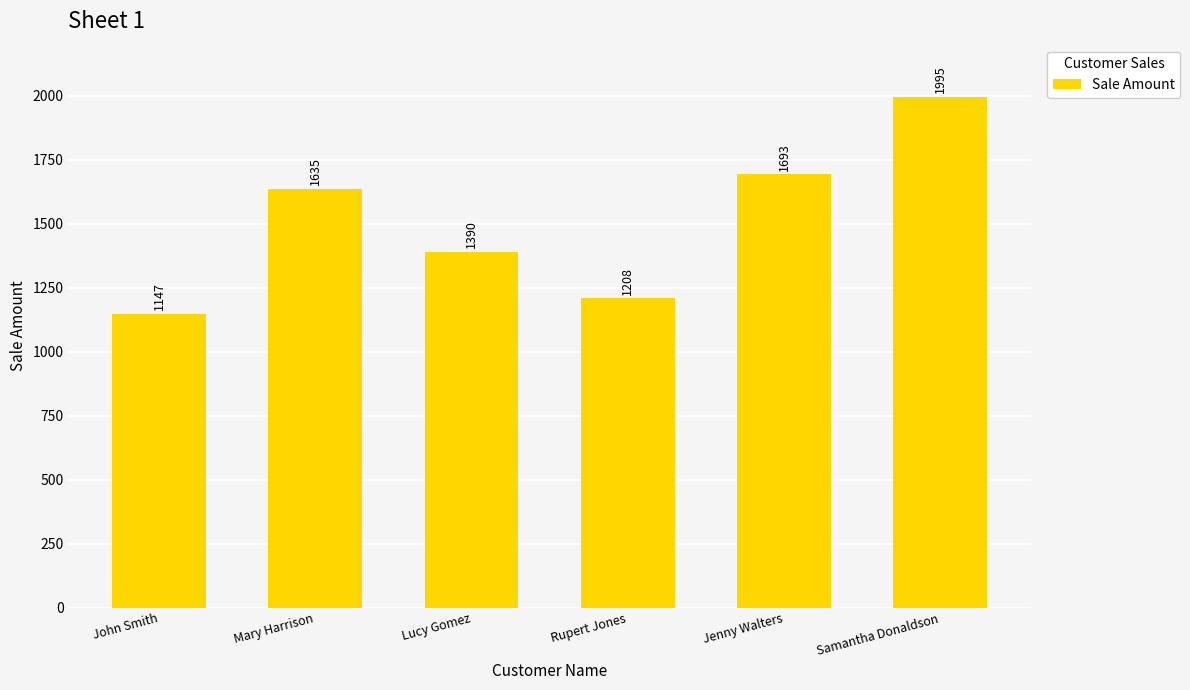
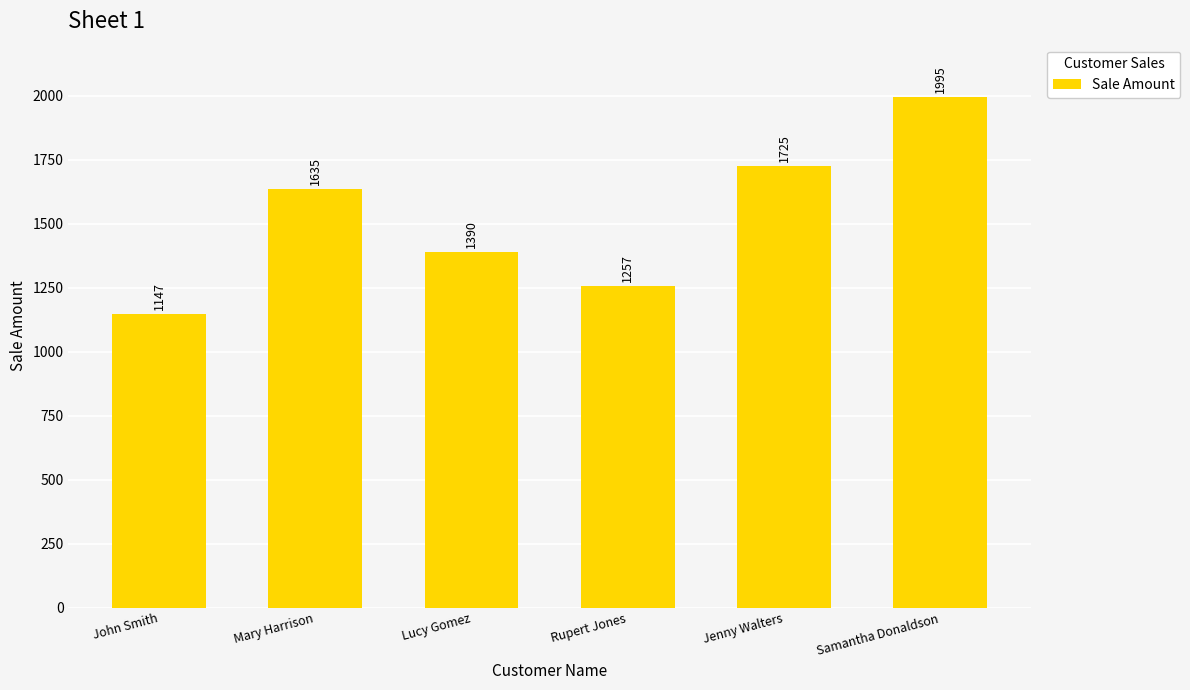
  {
    "John Smith": 1147,
    "Mary Harrison": 1635,
    "Lucy Gomez": 1390,
-   "Rupert Jones": 1208,
-   "Jenny Walters": 1693,
+   "Rupert Jones": 1257,
+   "Jenny Walters": 1725,
    "Samantha Donaldson": 1995
  }
